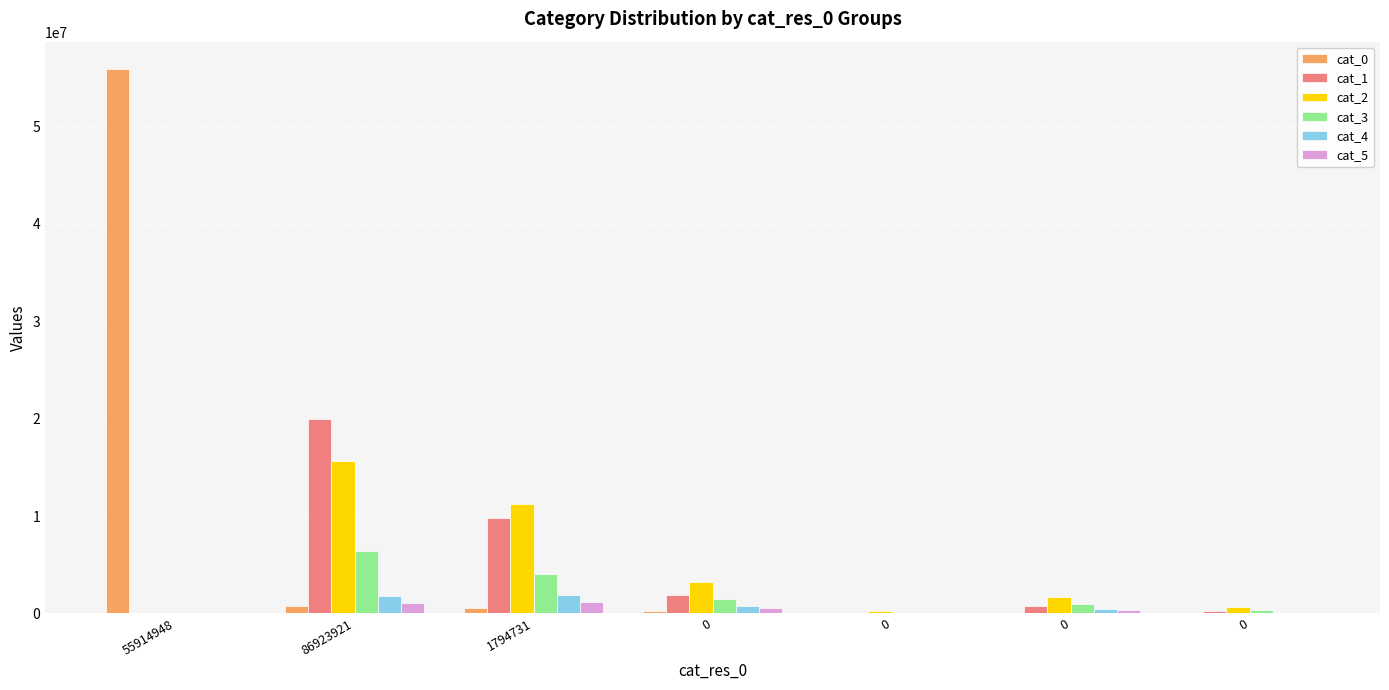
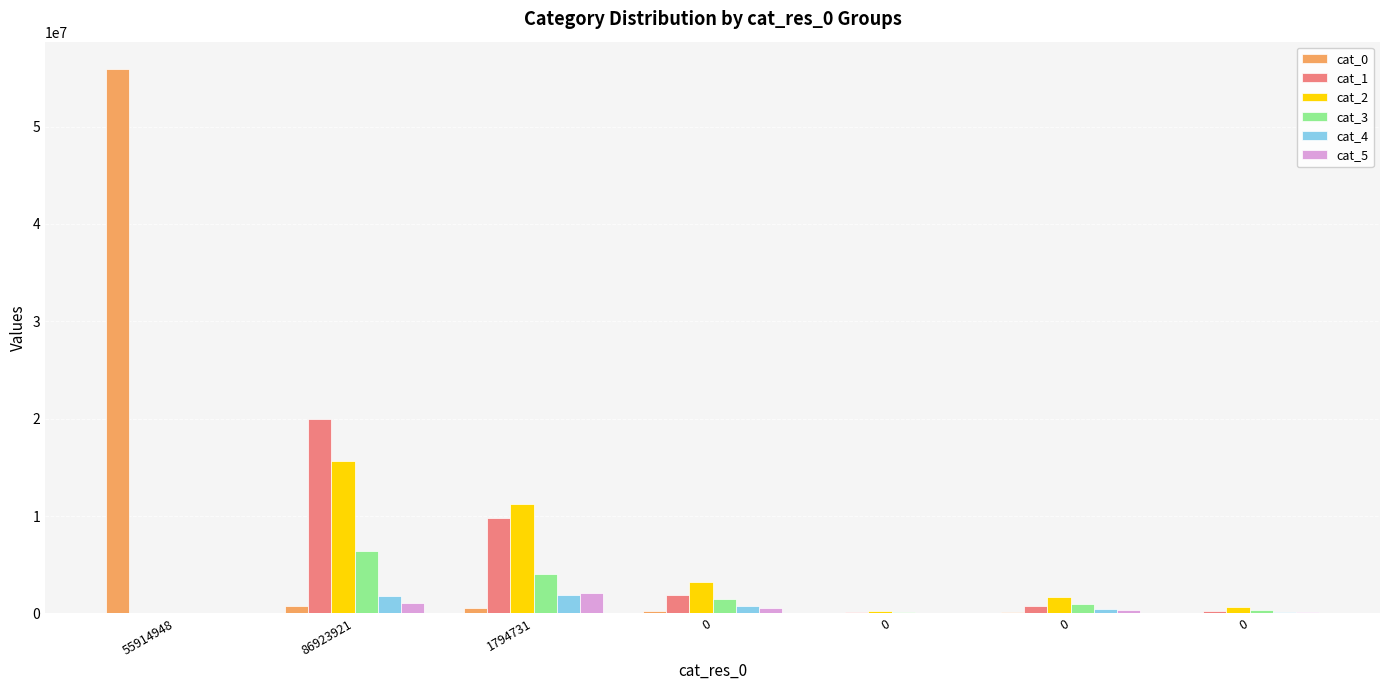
  {
    "cat_2": {
      "55914948": 0,
      "86923921": 16000000,
      "1794731": 11000000
    },
    "cat_3": {
      "55914948": 0,
      "86923921": 6000000,
      "1794731": 4000000
    },
    "cat_4": {
      "55914948": 0,
      "86923921": 2000000,
      "1794731": 2000000
    },
    "cat_5": {
      "55914948": 0,
      "86923921": 1000000,
-     "1794731": 1000000
+     "1794731": 2000000
    }
  }
